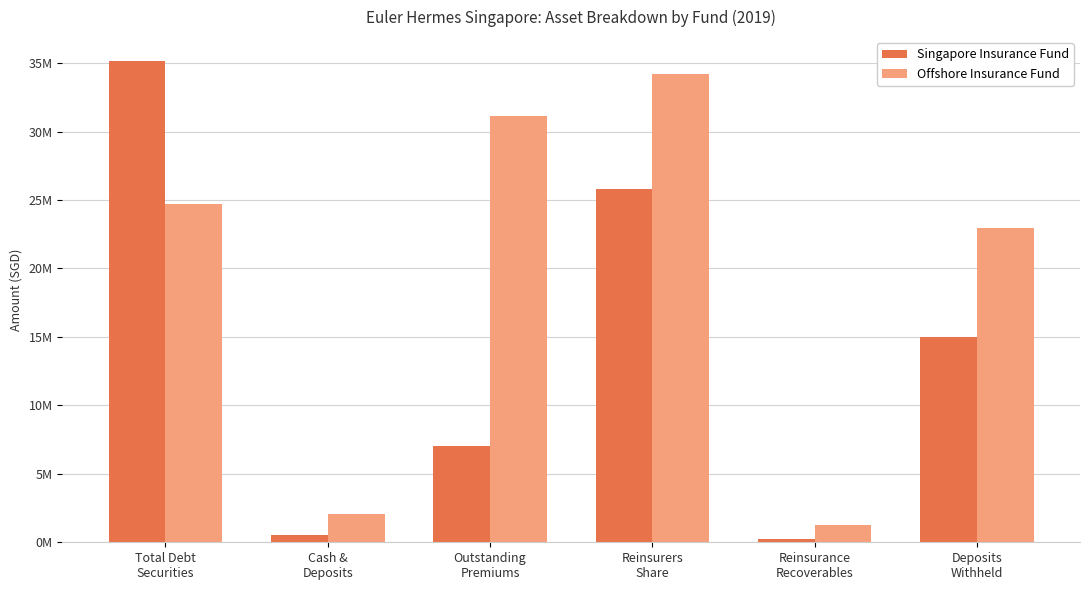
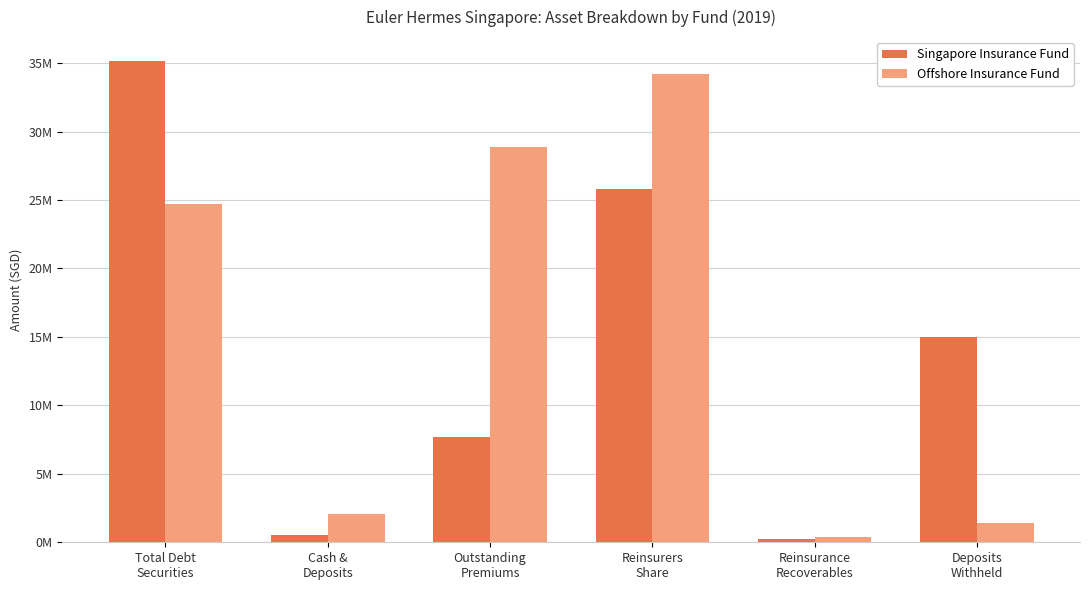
  {
    "Singapore Insurance Fund": {
      "Total Debt Securities": 35100000,
      "Cash & Deposits": 500000,
-     "Outstanding Premiums": 7000000,
+     "Outstanding Premiums": 7700000,
      "Reinsurers Share": 25800000,
      "Reinsurance Recoverables": 200000,
      "Deposits Withheld": 15000000
    },
    "Offshore Insurance Fund": {
      "Total Debt Securities": 24700000,
      "Cash & Deposits": 2100000,
-     "Outstanding Premiums": 31100000,
+     "Outstanding Premiums": 28900000,
      "Reinsurers Share": 34200000,
-     "Reinsurance Recoverables": 1300000,
-     "Deposits Withheld": 22900000
+     "Reinsurance Recoverables": 400000,
+     "Deposits Withheld": 1400000
    }
  }
